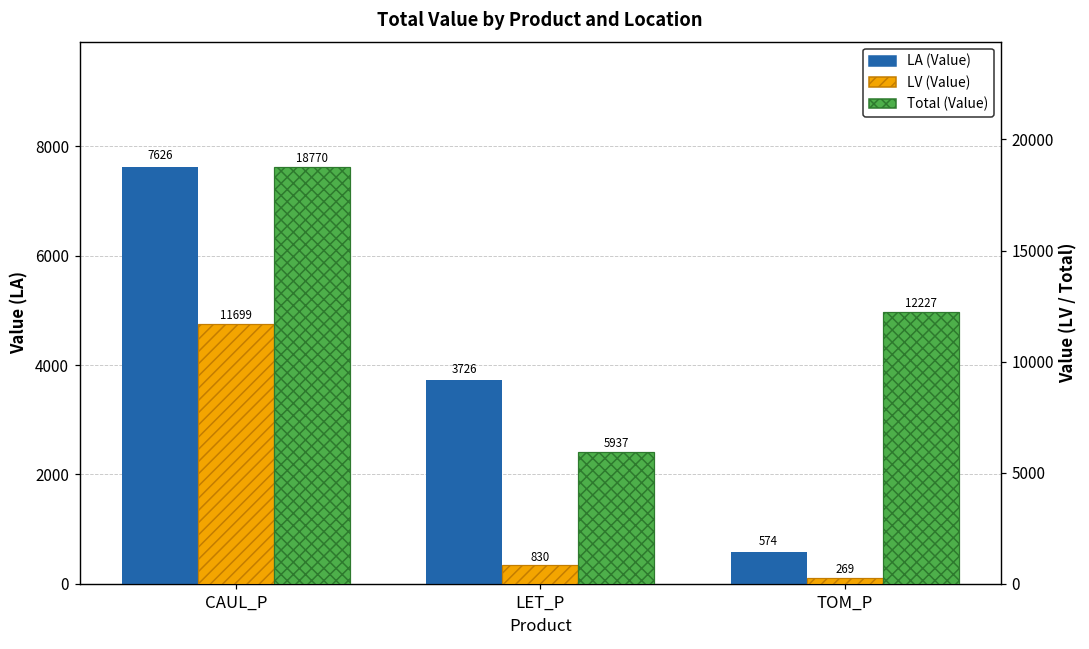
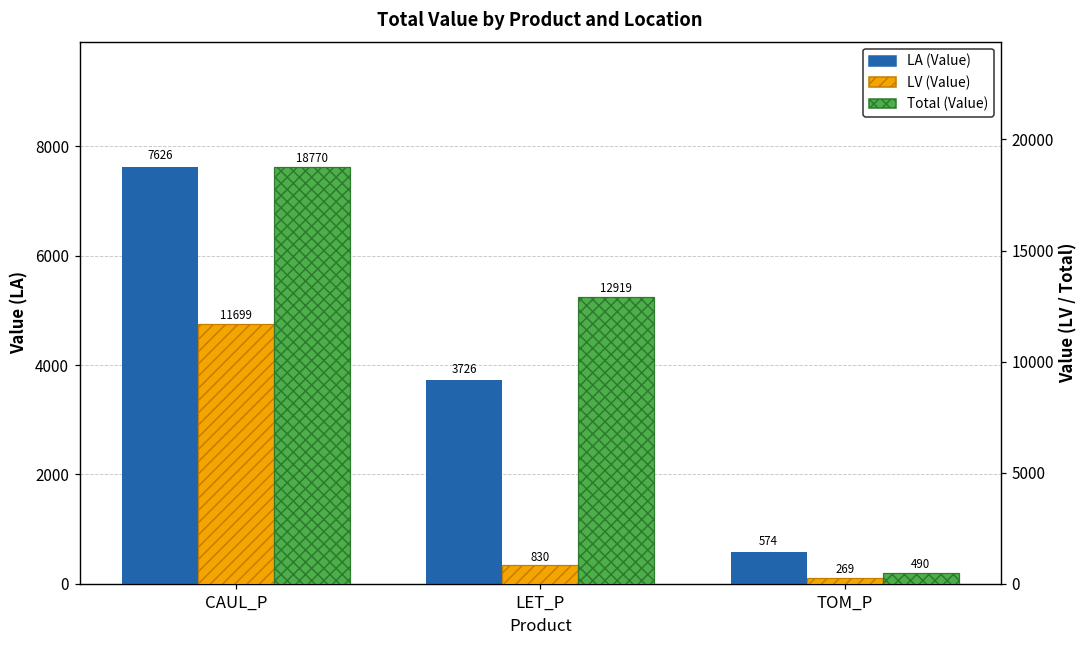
  {
    "LA (Value)": {
      "CAUL_P": 7626,
      "LET_P": 3726,
      "TOM_P": 574
    },
    "LV (Value)": {
      "CAUL_P": 11699,
      "LET_P": 830,
      "TOM_P": 269
    },
    "Total (Value)": {
      "CAUL_P": 18770,
-     "LET_P": 5937,
-     "TOM_P": 12227
+     "LET_P": 12919,
+     "TOM_P": 490
    }
  }
